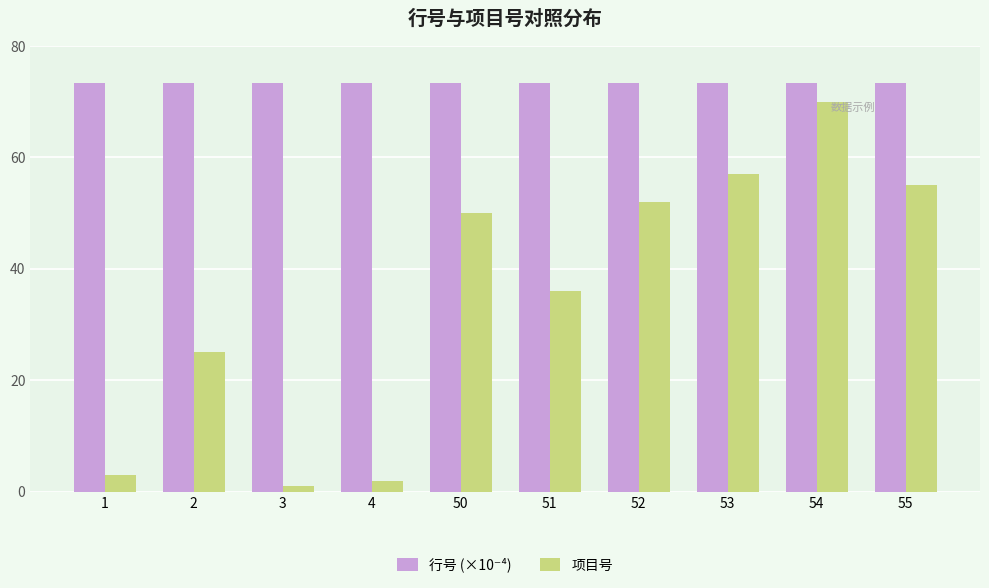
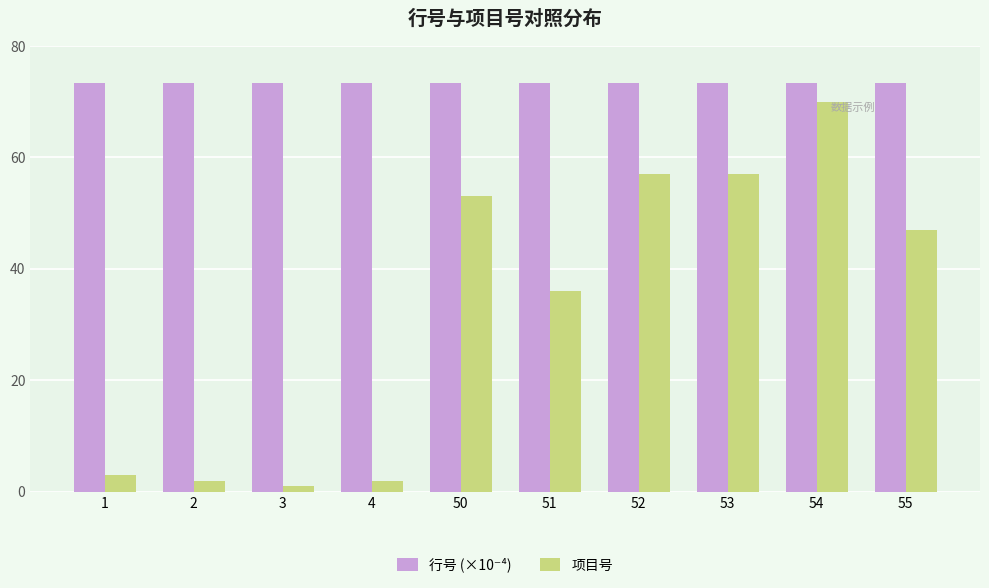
  {
    "行号 (×10⁻⁴)": {
      "1": 73,
      "2": 73,
      "3": 73,
      "4": 73,
      "50": 73,
      "51": 73,
      "52": 73,
      "53": 73,
      "54": 73,
      "55": 73
    },
    "项目号": {
      "1": 3,
-     "2": 25,
+     "2": 2,
      "3": 1,
      "4": 2,
-     "50": 50,
+     "50": 53,
      "51": 36,
-     "52": 52,
+     "52": 57,
      "53": 57,
      "54": 70,
-     "55": 55
+     "55": 47
    }
  }
